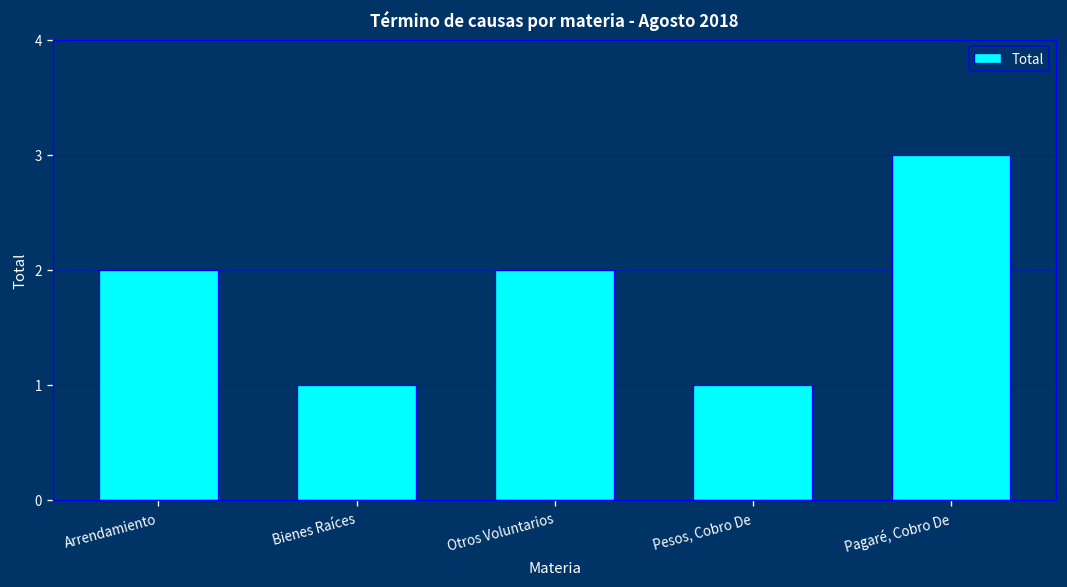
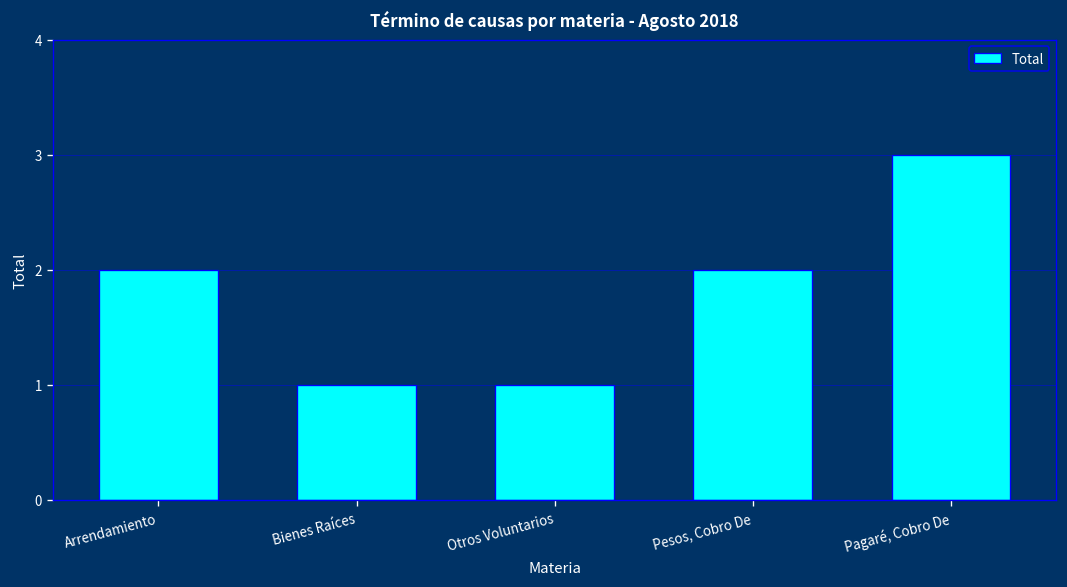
  {
    "Arrendamiento": 2,
    "Bienes Raíces": 1,
-   "Otros Voluntarios": 2,
-   "Pesos, Cobro De": 1,
+   "Otros Voluntarios": 1,
+   "Pesos, Cobro De": 2,
    "Pagaré, Cobro De": 3
  }
